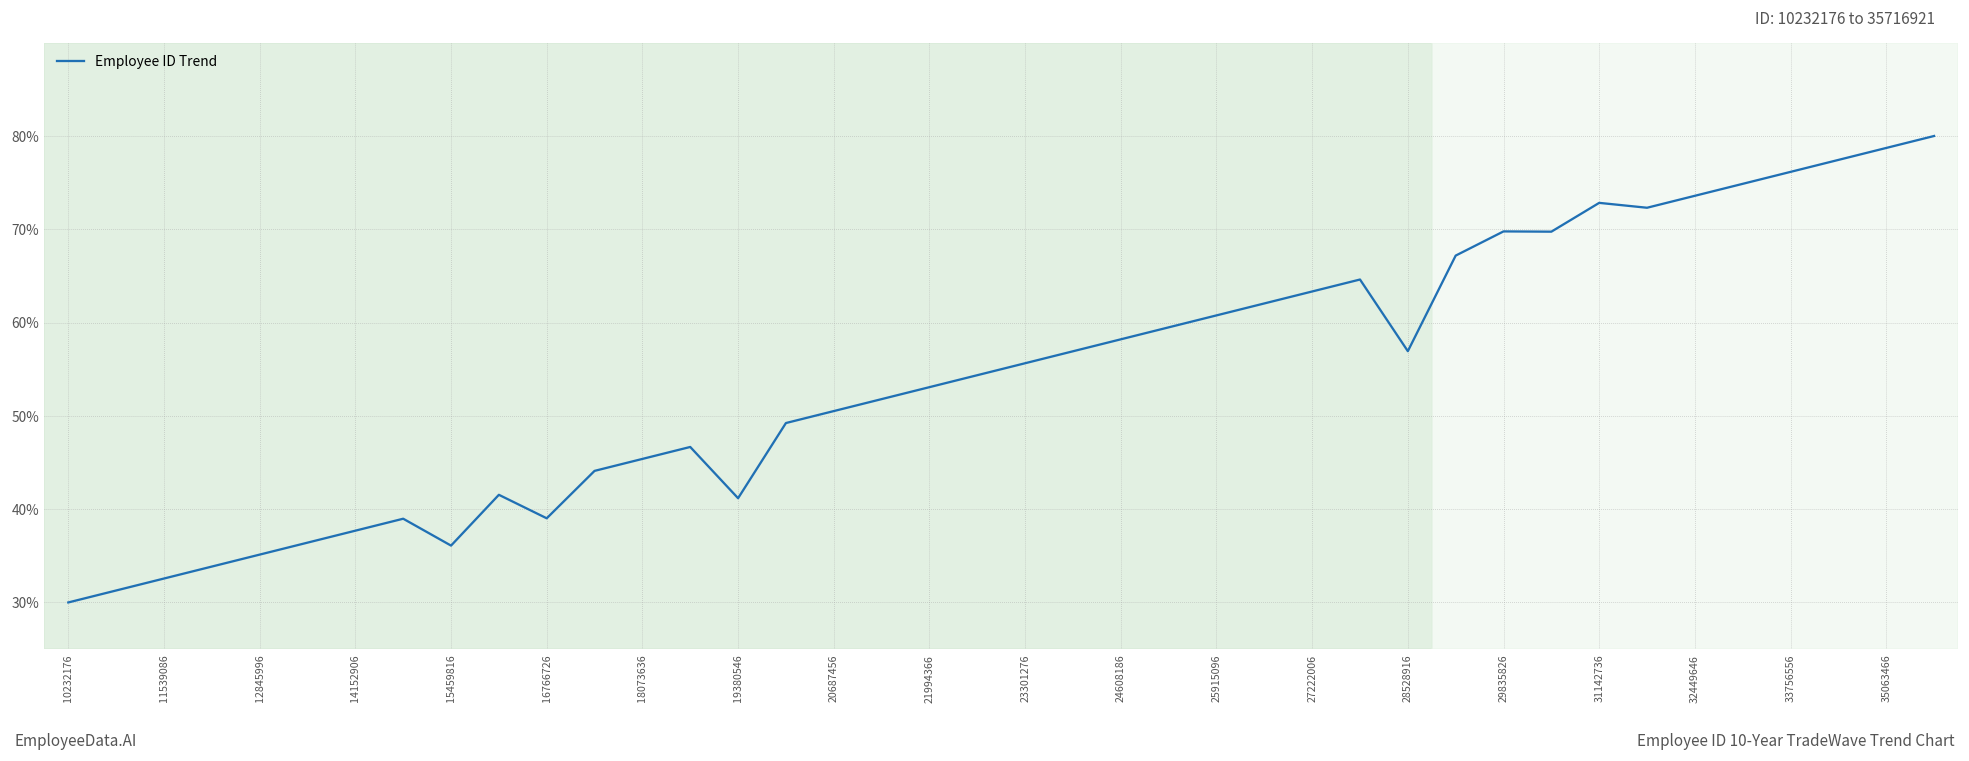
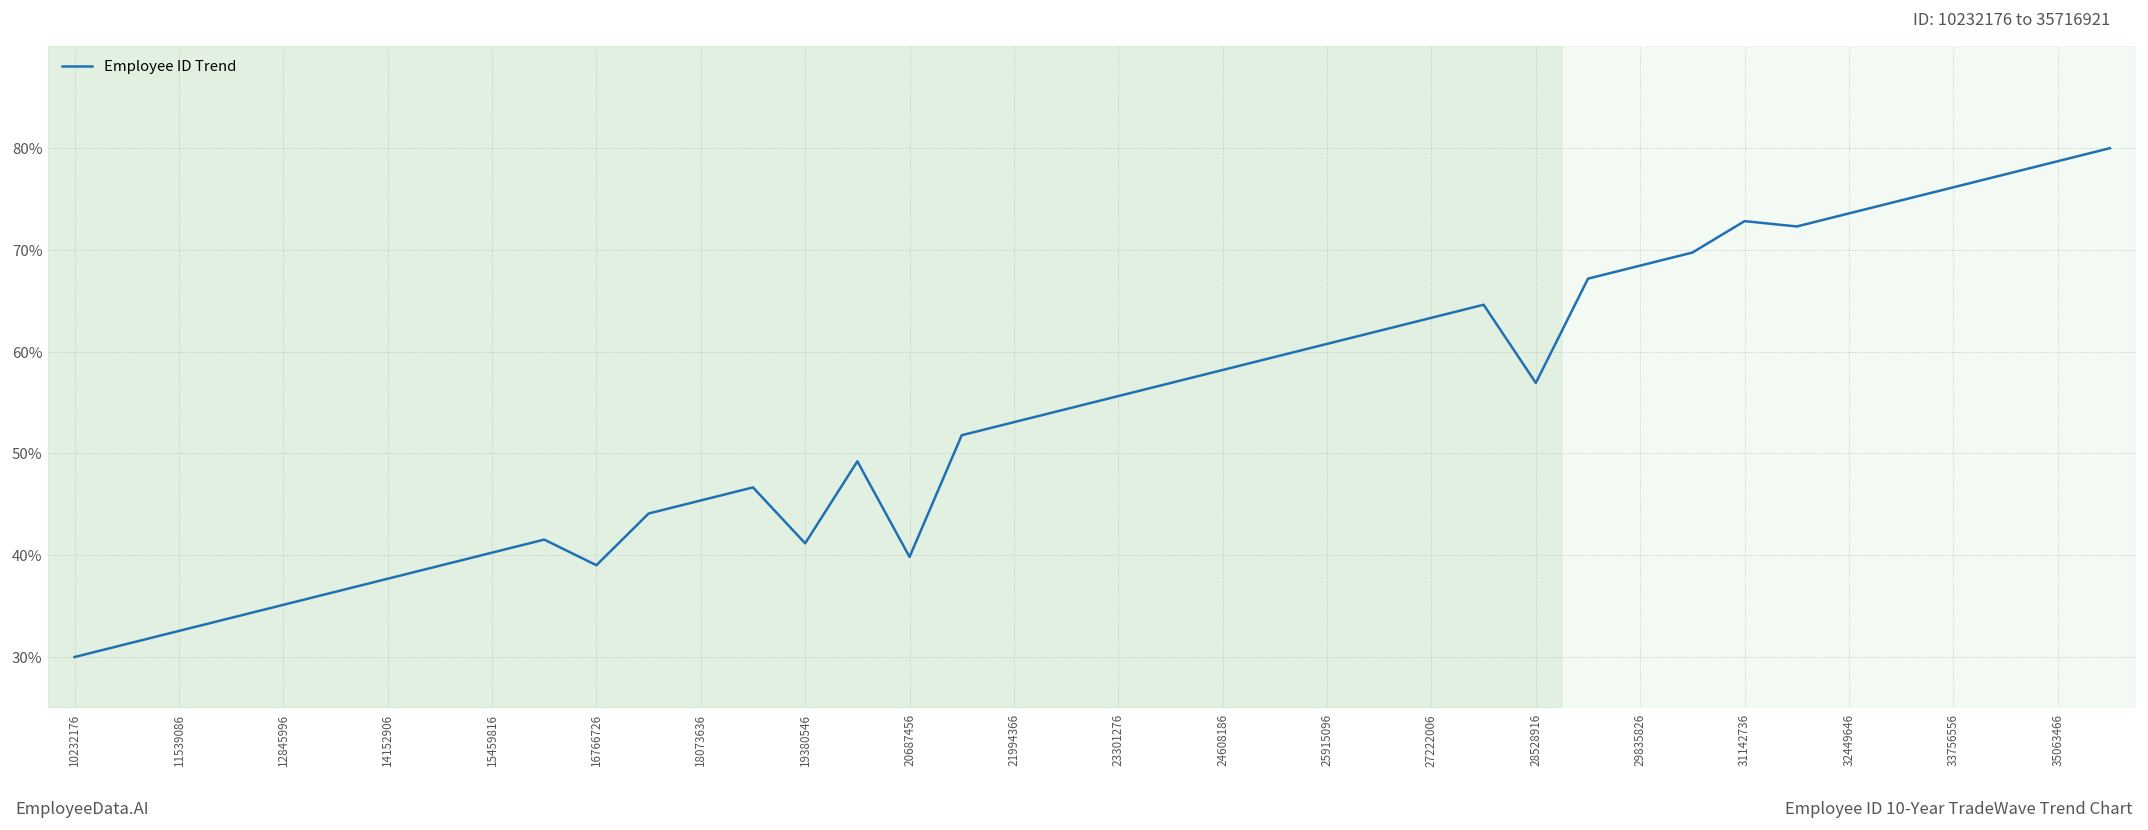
  {
    "10232176": "30%",
    "11539086": "33%",
    "12845996": "35%",
    "14152906": "38%",
-   "15459816": "36%",
+   "15459816": "40%",
    "16766726": "39%",
    "18073636": "45%",
    "19380546": "41%",
-   "20687456": "51%",
+   "20687456": "40%",
    "21994366": "53%",
    "23301276": "56%",
    "24608186": "58%",
    "25915096": "61%",
    "27222006": "63%",
    "28528916": "57%",
-   "29835826": "70%",
+   "29835826": "68%",
    "31142736": "73%",
    "32449646": "74%",
    "33756556": "76%",
    "35063466": "79%"
  }
